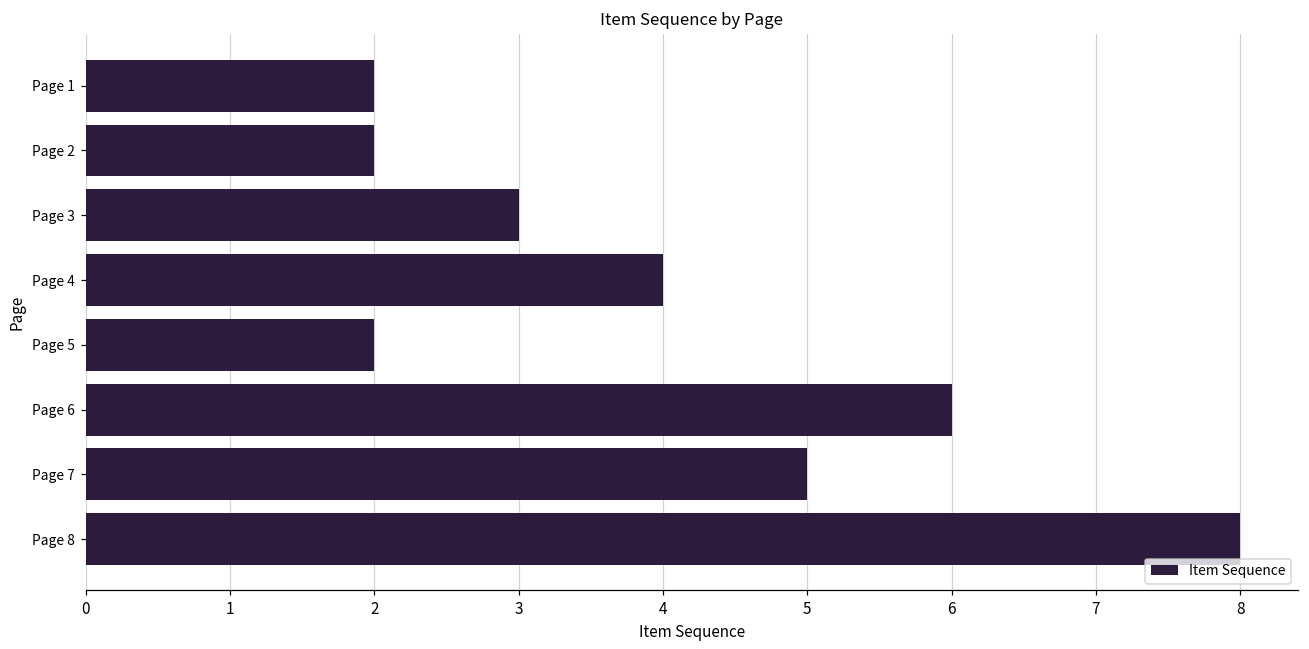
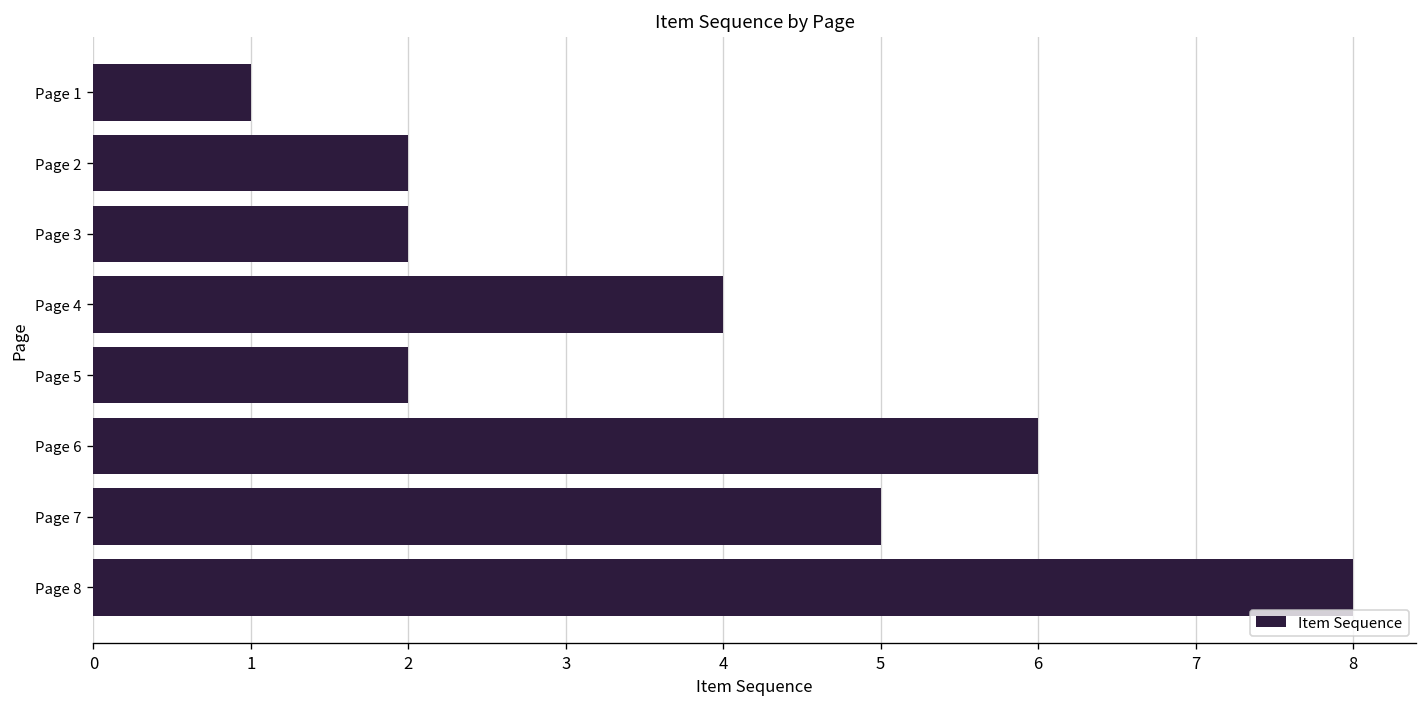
  {
-   "Page 1": 2,
+   "Page 1": 1,
    "Page 2": 2,
-   "Page 3": 3,
+   "Page 3": 2,
    "Page 4": 4,
    "Page 5": 2,
    "Page 6": 6,
    "Page 7": 5,
    "Page 8": 8
  }
